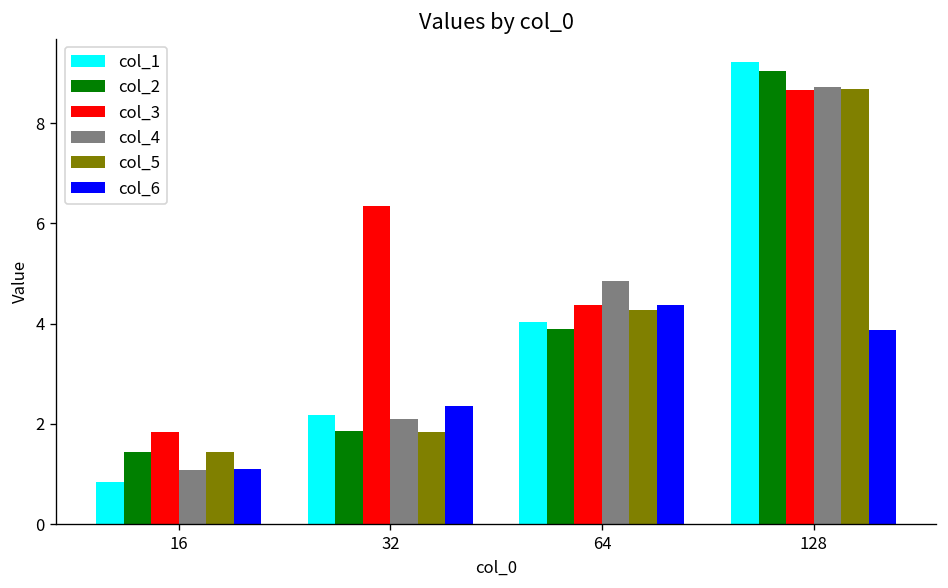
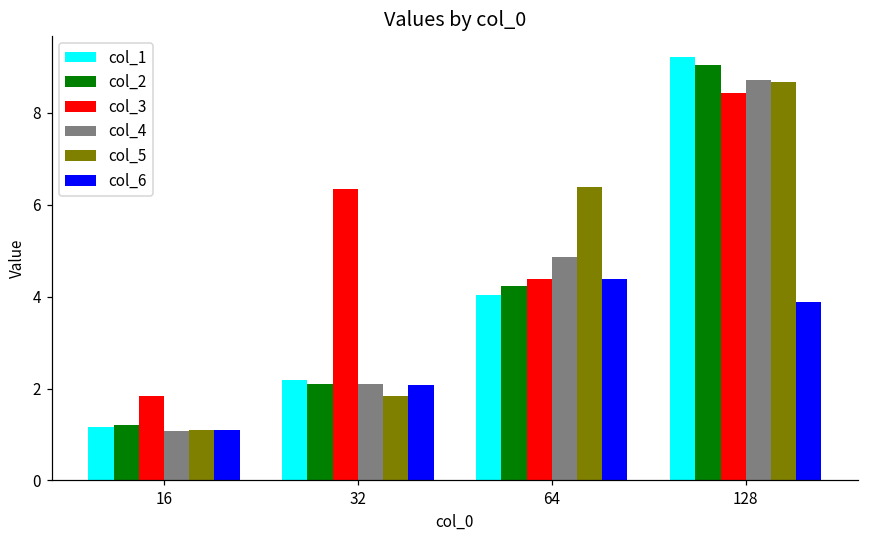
  {
    "col_1": {
-     "16": 0.8,
+     "16": 1.2,
      "32": 2.2,
      "64": 4.0,
      "128": 9.2
    },
    "col_2": {
-     "16": 1.4,
-     "32": 1.9,
-     "64": 3.9,
+     "16": 1.2,
+     "32": 2.1,
+     "64": 4.2,
      "128": 9.0
    },
    "col_3": {
      "16": 1.8,
      "32": 6.3,
      "64": 4.4,
-     "128": 8.7
+     "128": 8.4
    },
    "col_4": {
      "16": 1.1,
      "32": 2.1,
      "64": 4.9,
      "128": 8.7
    },
    "col_5": {
-     "16": 1.4,
+     "16": 1.1,
      "32": 1.8,
-     "64": 4.3,
+     "64": 6.4,
      "128": 8.7
    },
    "col_6": {
      "16": 1.1,
-     "32": 2.4,
+     "32": 2.1,
      "64": 4.4,
      "128": 3.9
    }
  }
